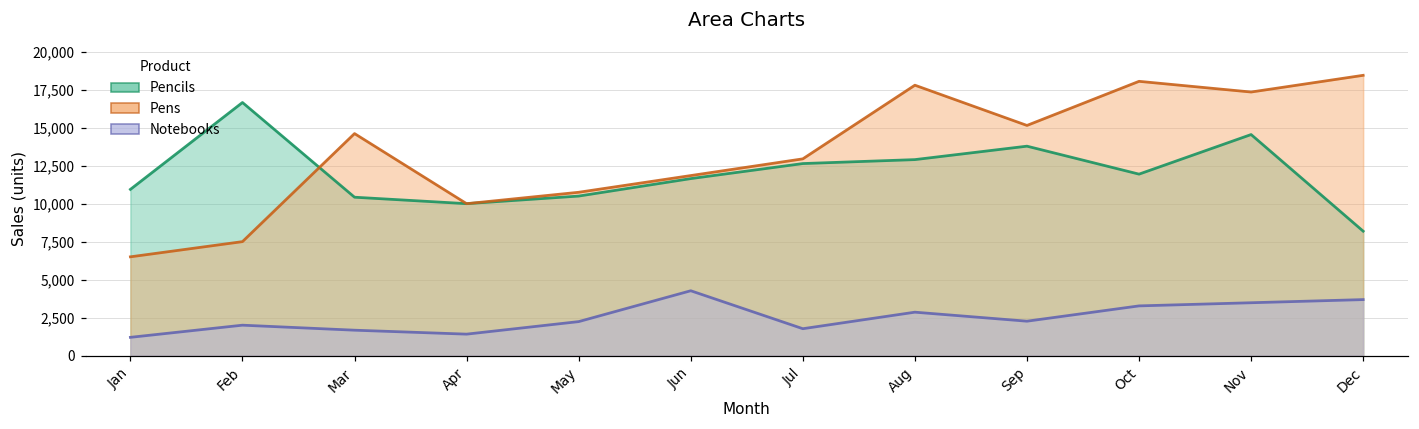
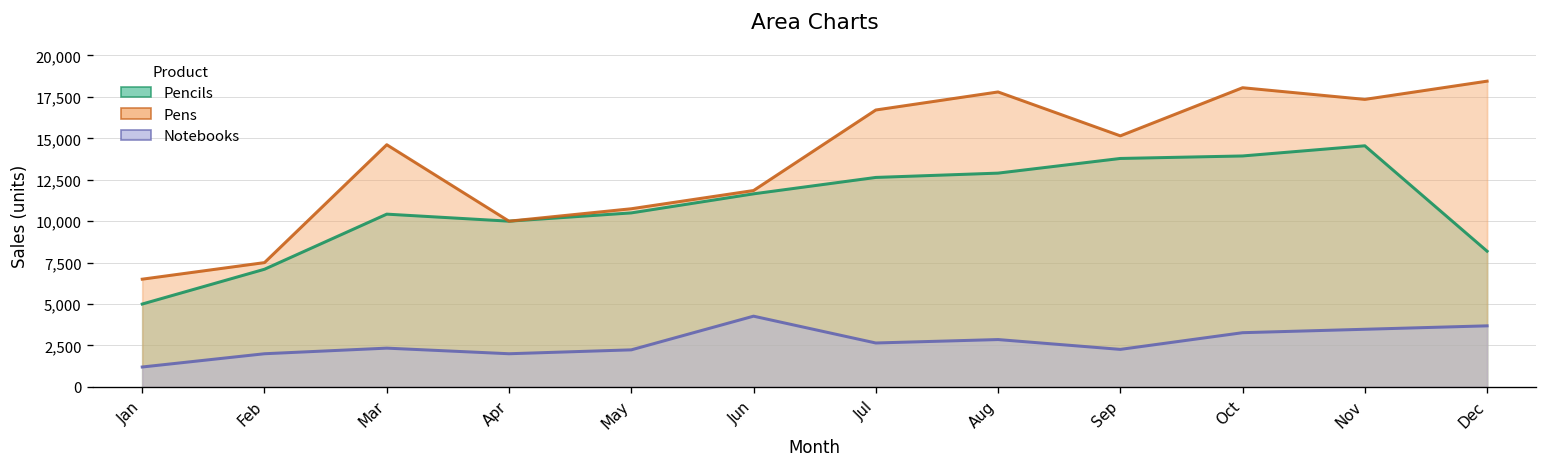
  {
    "Pencils": {
-     "Jan": "10,900",
-     "Feb": "16,700",
+     "Jan": "5,000",
+     "Feb": "7,100",
      "Mar": "10,400",
      "May": "10,500",
      "Jun": "11,700",
      "Jul": "12,600",
      "Aug": "12,900",
      "Sep": "13,800",
-     "Oct": "11,900",
+     "Oct": "13,900",
      "Nov": "14,600",
      "Dec": "8,200"
    },
    "Pens": {
      "Jan": "6,500",
      "Feb": "7,500",
      "Mar": "14,600",
      "May": "10,800",
      "Jun": "11,900",
-     "Jul": "13,000",
+     "Jul": "16,700",
      "Aug": "17,800",
      "Sep": "15,200",
      "Oct": "18,100",
      "Nov": "17,400",
      "Dec": "18,500"
    },
    "Notebooks": {
      "Jan": "1,200",
      "Feb": "2,000",
-     "Mar": "1,700",
-     "Apr": "1,400",
+     "Mar": "2,300",
+     "Apr": "2,000",
      "May": "2,200",
      "Jun": "4,300",
-     "Jul": "1,800",
+     "Jul": "2,600",
      "Aug": "2,900",
      "Sep": "2,300",
      "Oct": "3,300",
      "Nov": "3,500",
      "Dec": "3,700"
    }
  }
